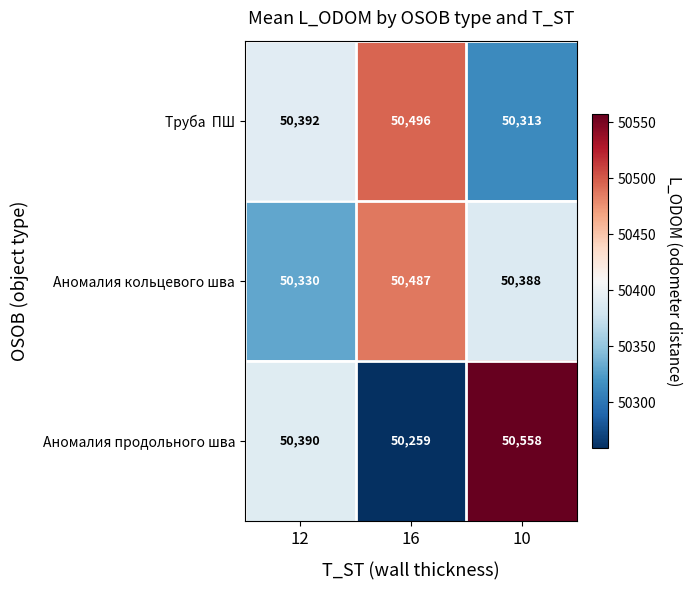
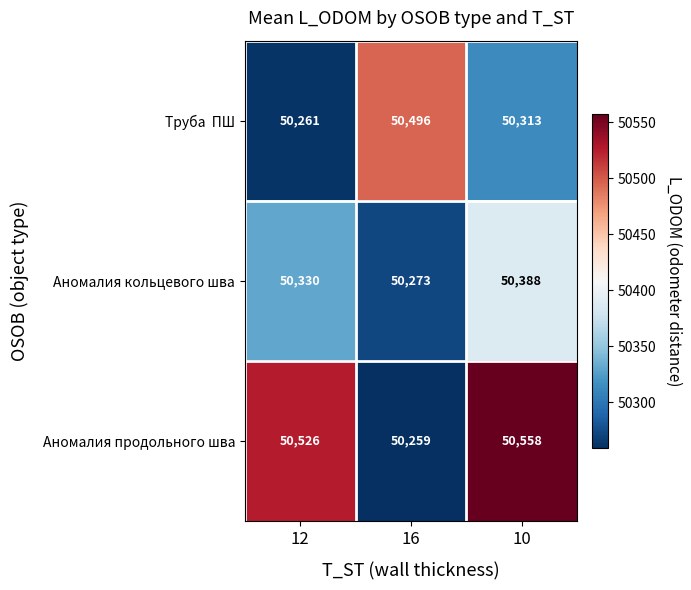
  {
    "Труба ПШ": {
-     "12": "50,392",
+     "12": "50,261",
      "16": "50,496",
      "10": "50,313"
    },
    "Аномалия кольцевого шва": {
      "12": "50,330",
-     "16": "50,487",
+     "16": "50,273",
      "10": "50,388"
    },
    "Аномалия продольного шва": {
-     "12": "50,390",
+     "12": "50,526",
      "16": "50,259",
      "10": "50,558"
    }
  }
